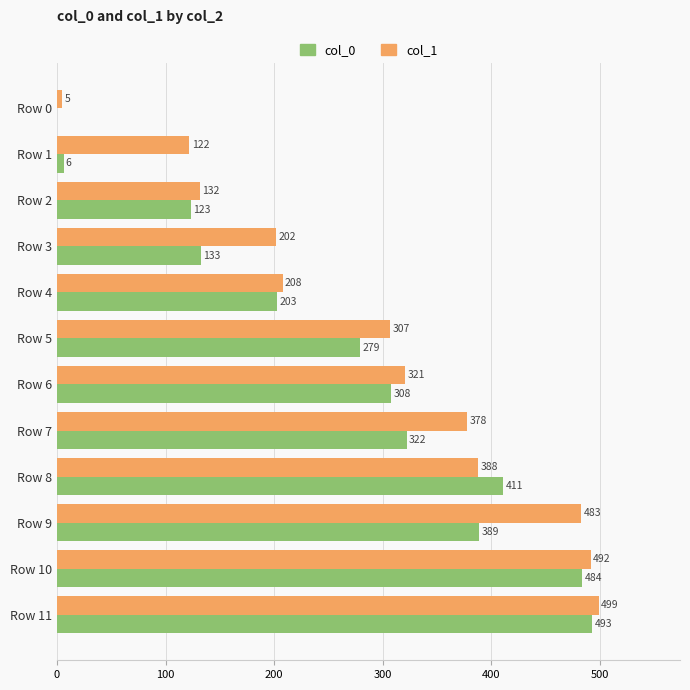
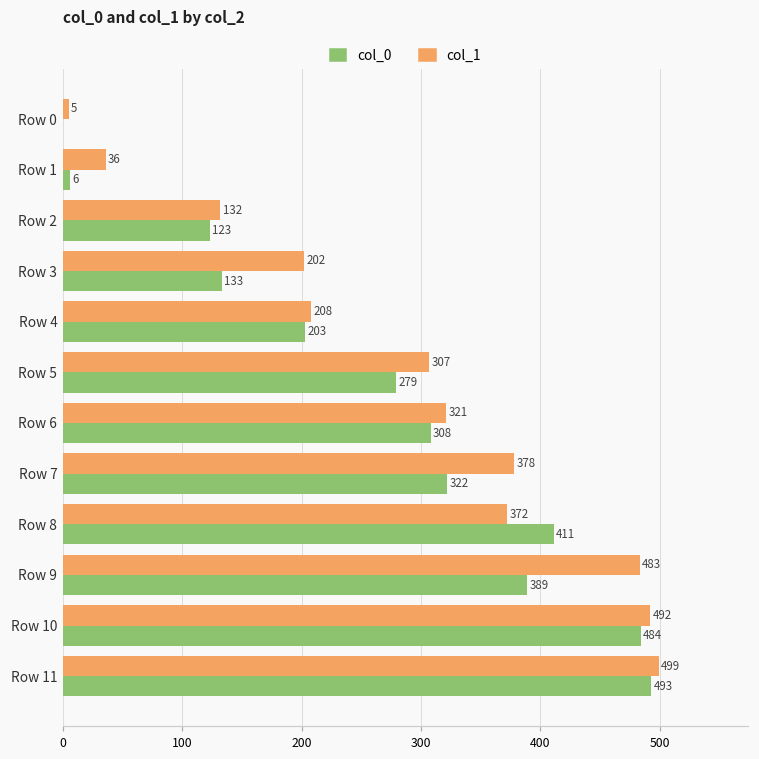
  {
    "col_0": {
      "Row 1": 6,
      "Row 2": 123,
      "Row 3": 133,
      "Row 4": 203,
      "Row 5": 279,
      "Row 6": 308,
      "Row 7": 322,
      "Row 8": 411,
      "Row 9": 389,
      "Row 10": 484,
      "Row 11": 493
    },
    "col_1": {
      "Row 0": 5,
-     "Row 1": 122,
+     "Row 1": 36,
      "Row 2": 132,
      "Row 3": 202,
      "Row 4": 208,
      "Row 5": 307,
      "Row 6": 321,
      "Row 7": 378,
-     "Row 8": 388,
+     "Row 8": 372,
      "Row 9": 483,
      "Row 10": 492,
      "Row 11": 499
    }
  }
